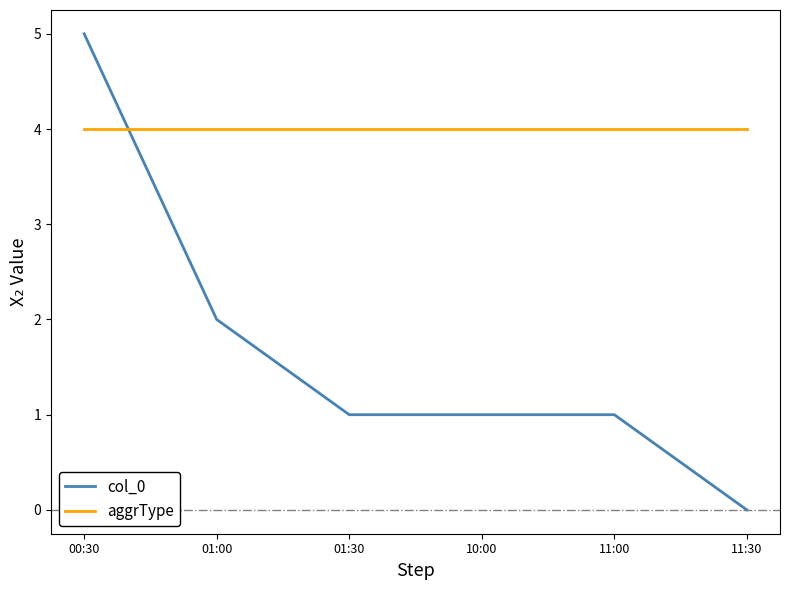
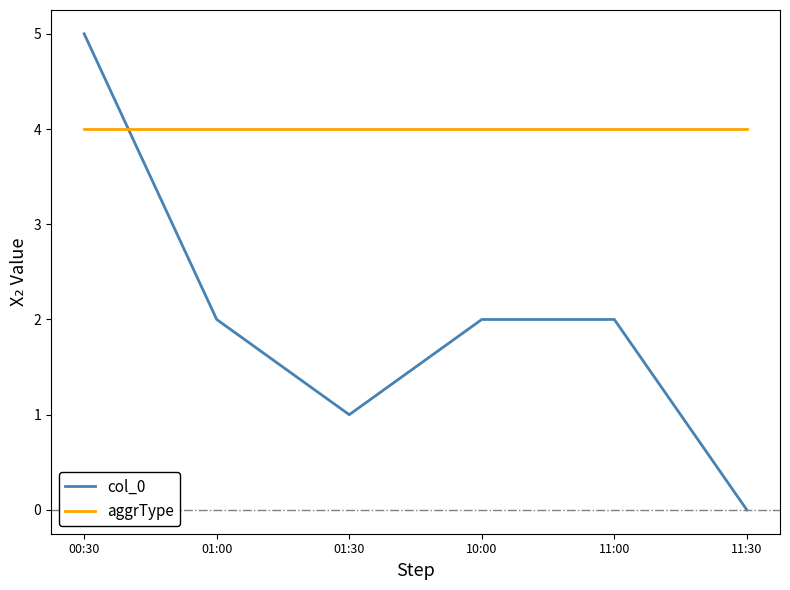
  {
    "col_0": {
      "00:30": 5,
      "01:00": 2,
      "01:30": 1,
-     "10:00": 1,
-     "11:00": 1,
+     "10:00": 2,
+     "11:00": 2,
      "11:30": 0
    },
    "aggrType": {
      "00:30": 4,
      "01:00": 4,
      "01:30": 4,
      "10:00": 4,
      "11:00": 4,
      "11:30": 4
    }
  }
